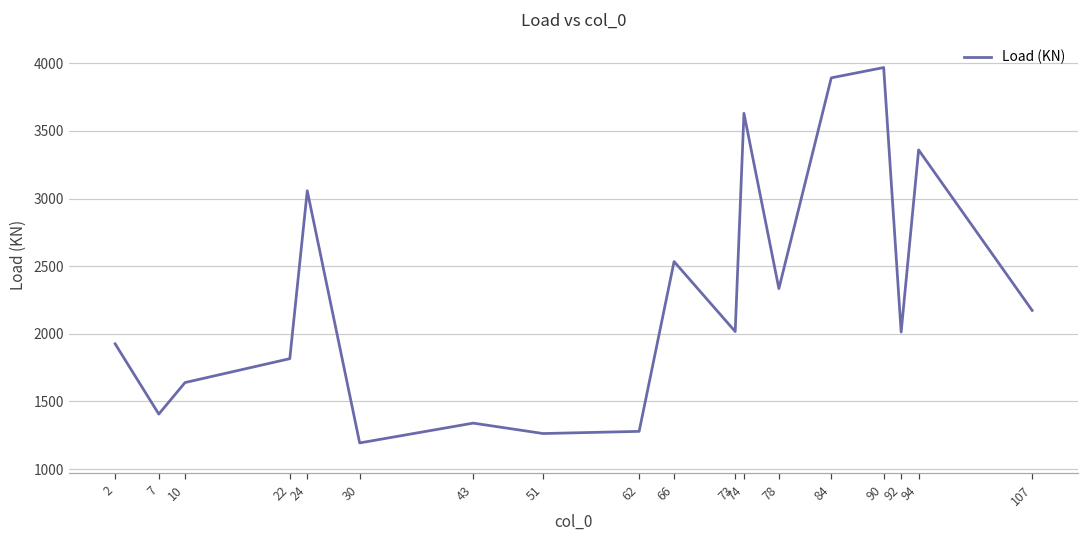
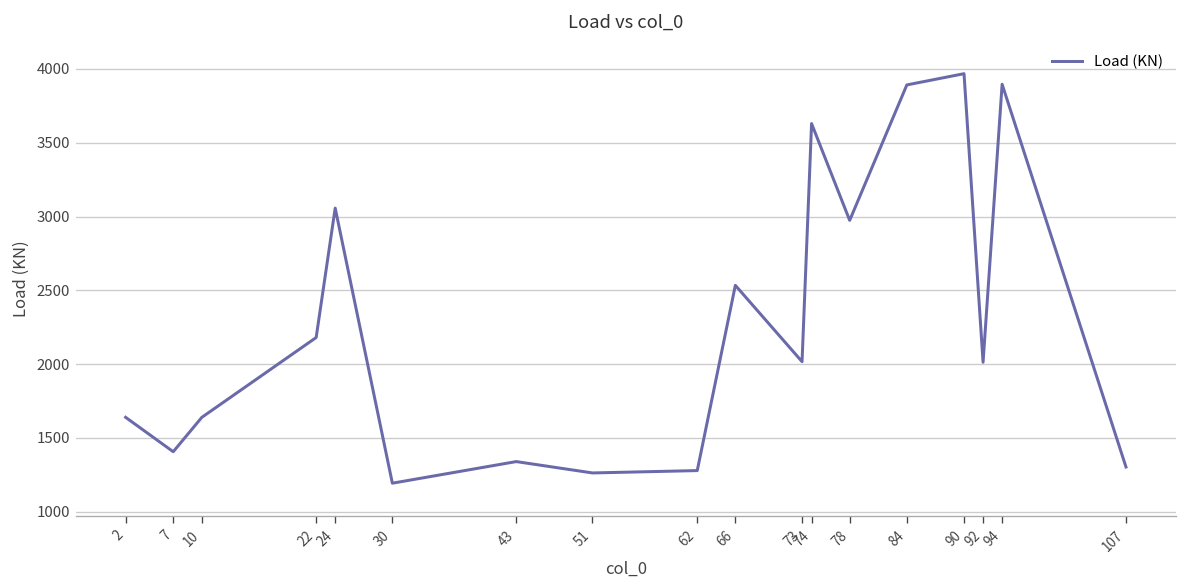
  {
-   "2": 1930,
+   "2": 1640,
    "7": 1410,
    "10": 1640,
-   "22": 1820,
+   "22": 2180,
    "24": 3060,
    "30": 1190,
    "43": 1340,
    "51": 1260,
    "62": 1280,
    "66": 2530,
    "73": 2020,
    "74": 3630,
-   "78": 2330,
+   "78": 2970,
    "84": 3890,
    "90": 3970,
    "92": 2010,
-   "94": 3360,
-   "107": 2170
+   "94": 3900,
+   "107": 1300
  }
